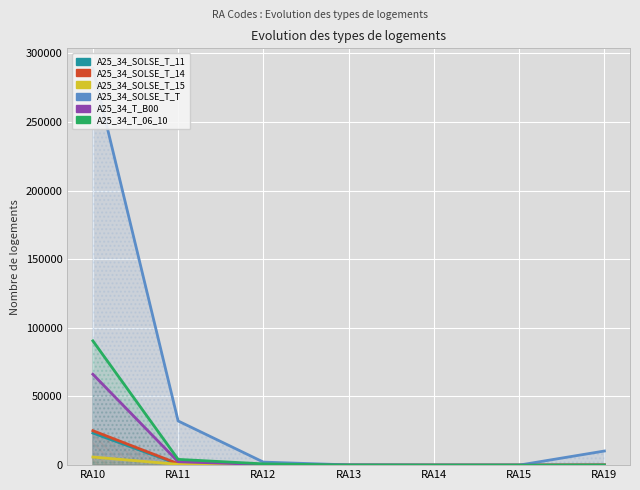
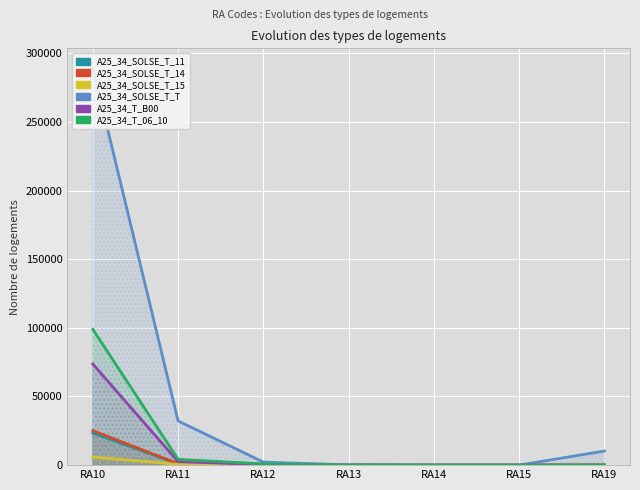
  {
    "A25_34_SOLSE_T_15": {
      "RA10": 6000
    },
    "A25_34_SOLSE_T_T": {
      "RA11": 32000,
      "RA19": 10000
    },
    "A25_34_T_B00": {
-     "RA10": 66000
+     "RA10": 74000
    },
    "A25_34_T_06_10": {
-     "RA10": 91000
+     "RA10": 99000
    }
  }
